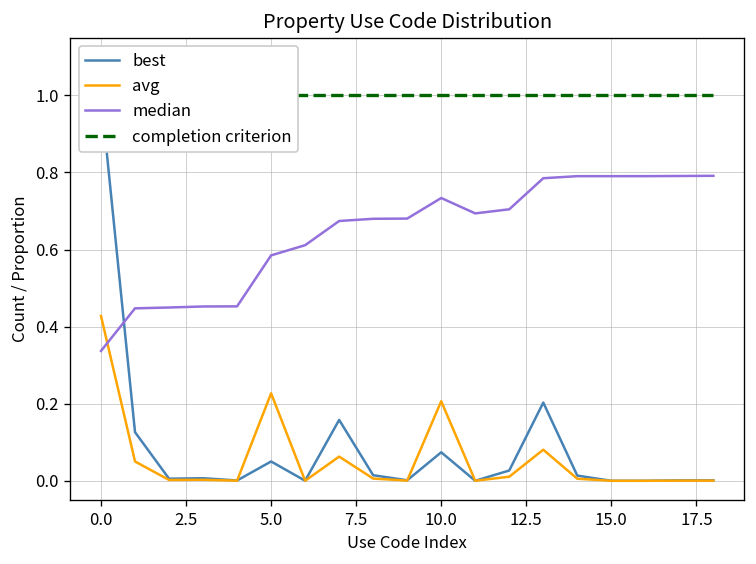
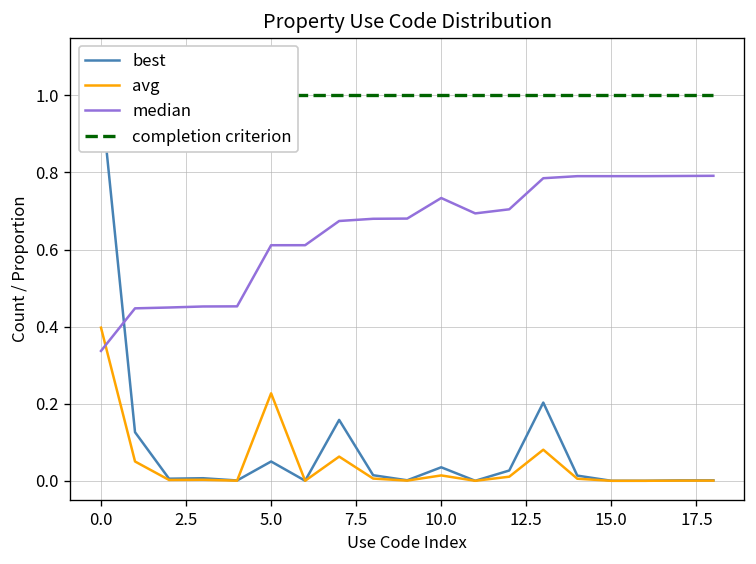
  {
    "best": {
      "5.0": 0.05,
-     "10.0": 0.07
+     "10.0": 0.04
    },
    "avg": {
-     "0.0": 0.43,
+     "0.0": 0.40,
      "5.0": 0.23,
-     "10.0": 0.21
+     "10.0": 0.01
    },
    "median": {
      "0.0": 0.34,
-     "5.0": 0.58,
+     "5.0": 0.61,
      "10.0": 0.73,
      "15.0": 0.79
    },
    "completion criterion": {
      "10.0": 1.00,
      "15.0": 1.00
    }
  }
